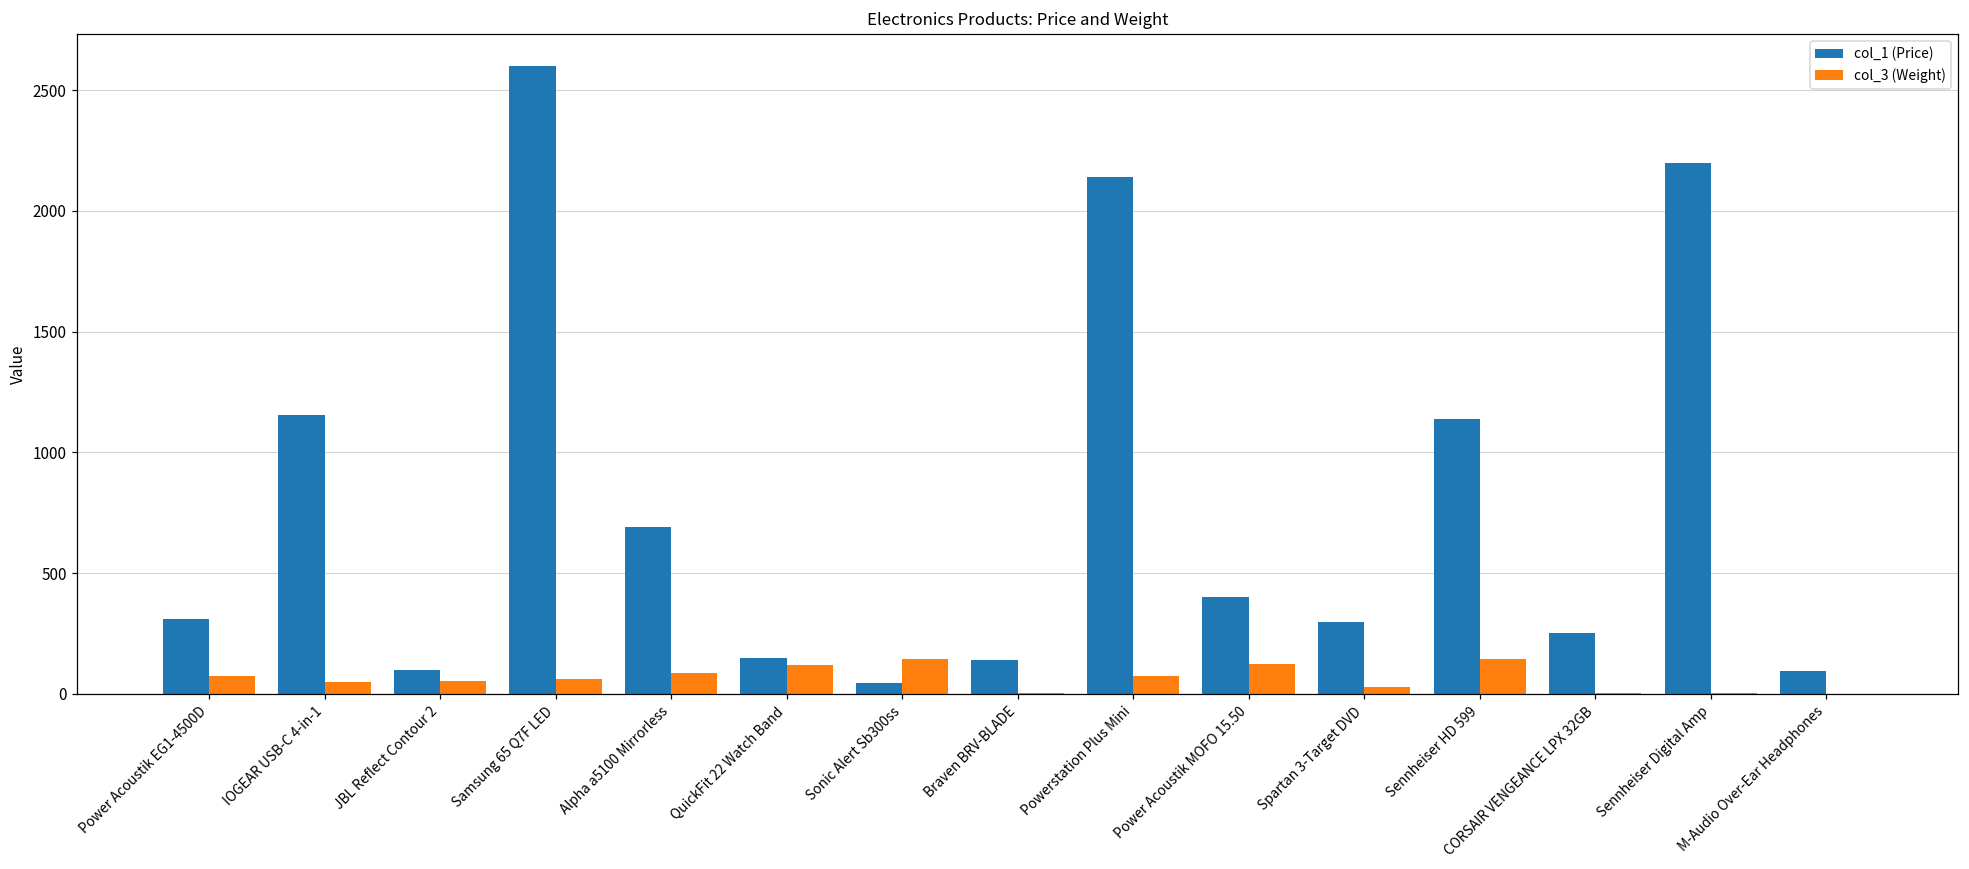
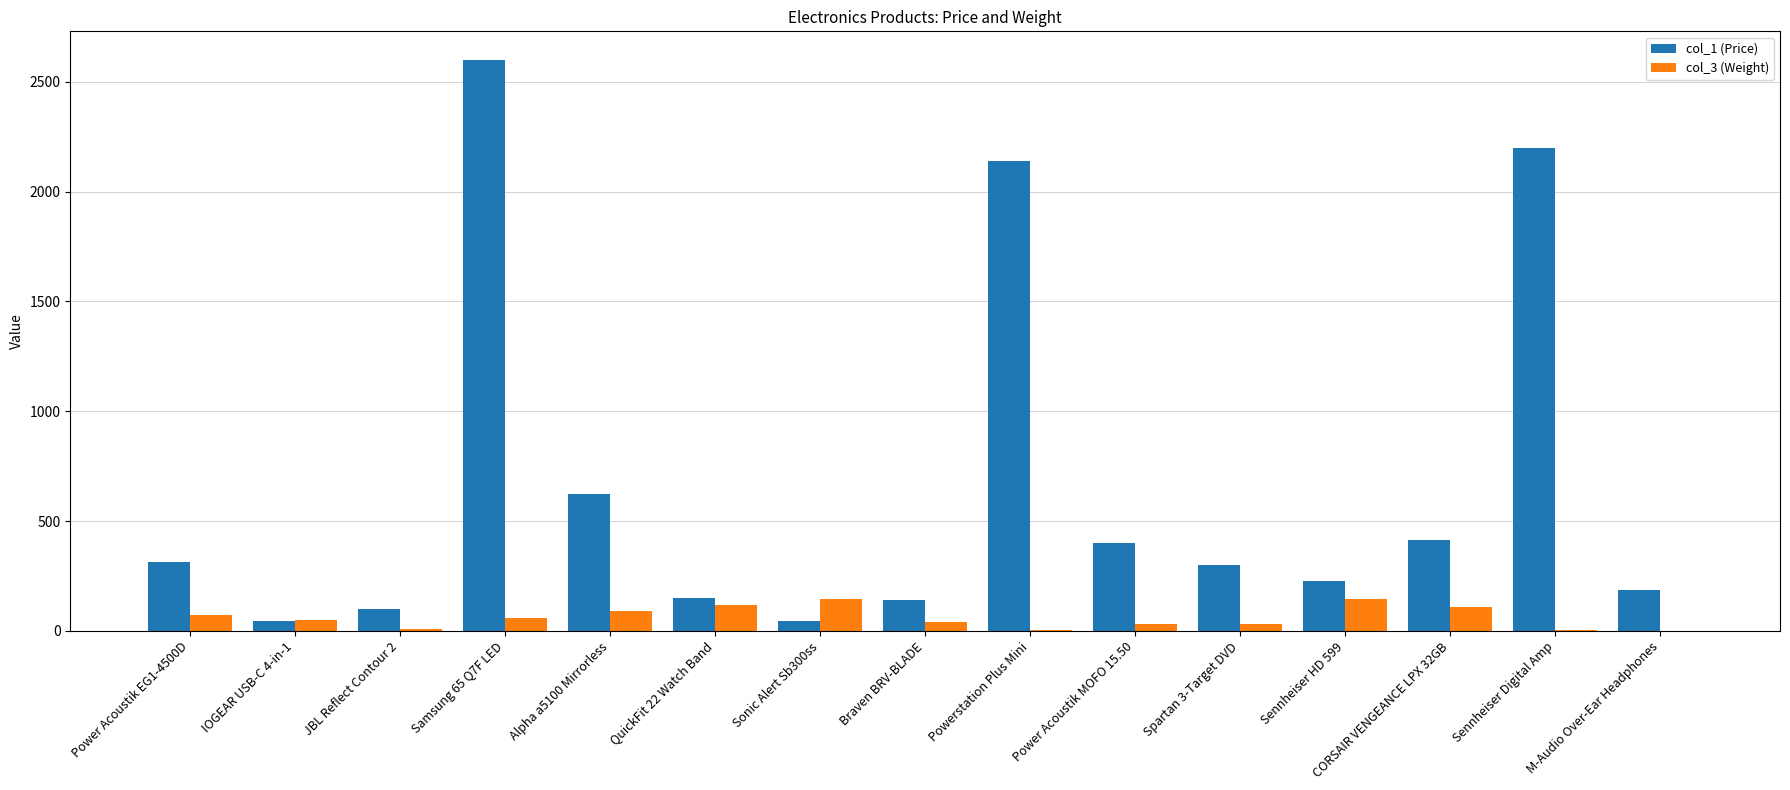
  {
    "col_1 (Price)": {
      "Power Acoustik EG1-4500D": 310,
-     "IOGEAR USB-C 4-in-1": 1150,
+     "IOGEAR USB-C 4-in-1": 40,
      "JBL Reflect Contour 2": 100,
      "Samsung 65 Q7F LED": 2600,
-     "Alpha a5100 Mirrorless": 690,
+     "Alpha a5100 Mirrorless": 620,
      "QuickFit 22 Watch Band": 150,
      "Sonic Alert Sb300ss": 40,
      "Braven BRV-BLADE": 140,
      "Powerstation Plus Mini": 2140,
      "Power Acoustik MOFO 15.50": 400,
      "Spartan 3-Target DVD": 300,
-     "Sennheiser HD 599": 1140,
-     "CORSAIR VENGEANCE LPX 32GB": 250,
+     "Sennheiser HD 599": 220,
+     "CORSAIR VENGEANCE LPX 32GB": 410,
      "Sennheiser Digital Amp": 2200,
-     "M-Audio Over-Ear Headphones": 90
+     "M-Audio Over-Ear Headphones": 180
    },
    "col_3 (Weight)": {
      "Power Acoustik EG1-4500D": 70,
      "IOGEAR USB-C 4-in-1": 50,
-     "JBL Reflect Contour 2": 50,
+     "JBL Reflect Contour 2": 10,
      "Samsung 65 Q7F LED": 60,
      "Alpha a5100 Mirrorless": 90,
      "QuickFit 22 Watch Band": 120,
      "Sonic Alert Sb300ss": 140,
-     "Braven BRV-BLADE": 0,
-     "Powerstation Plus Mini": 80,
-     "Power Acoustik MOFO 15.50": 120,
+     "Braven BRV-BLADE": 40,
+     "Powerstation Plus Mini": 0,
+     "Power Acoustik MOFO 15.50": 30,
      "Spartan 3-Target DVD": 30,
      "Sennheiser HD 599": 140,
-     "CORSAIR VENGEANCE LPX 32GB": 0
+     "CORSAIR VENGEANCE LPX 32GB": 110
    }
  }
